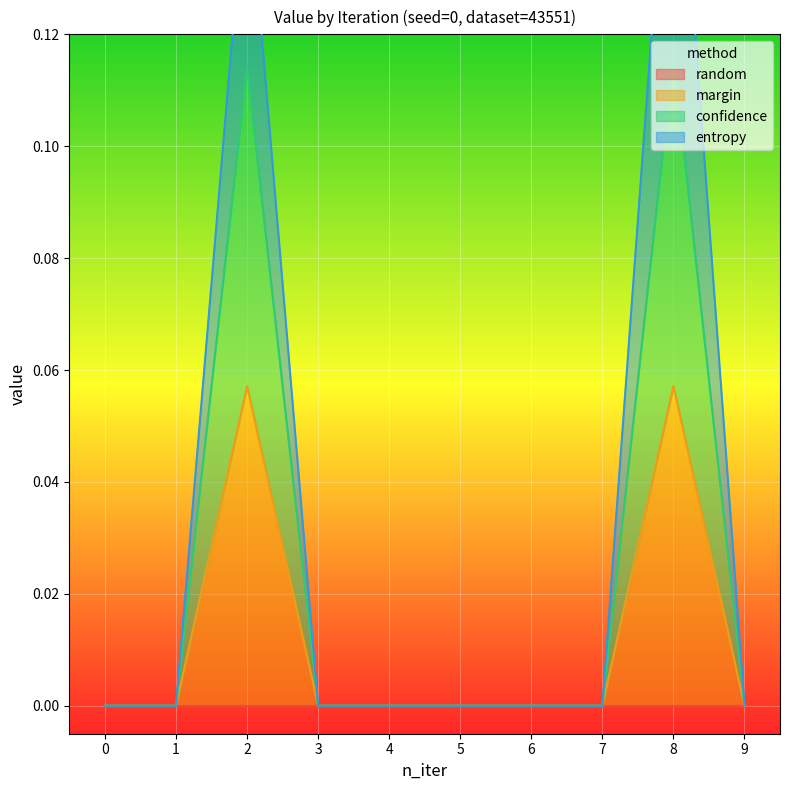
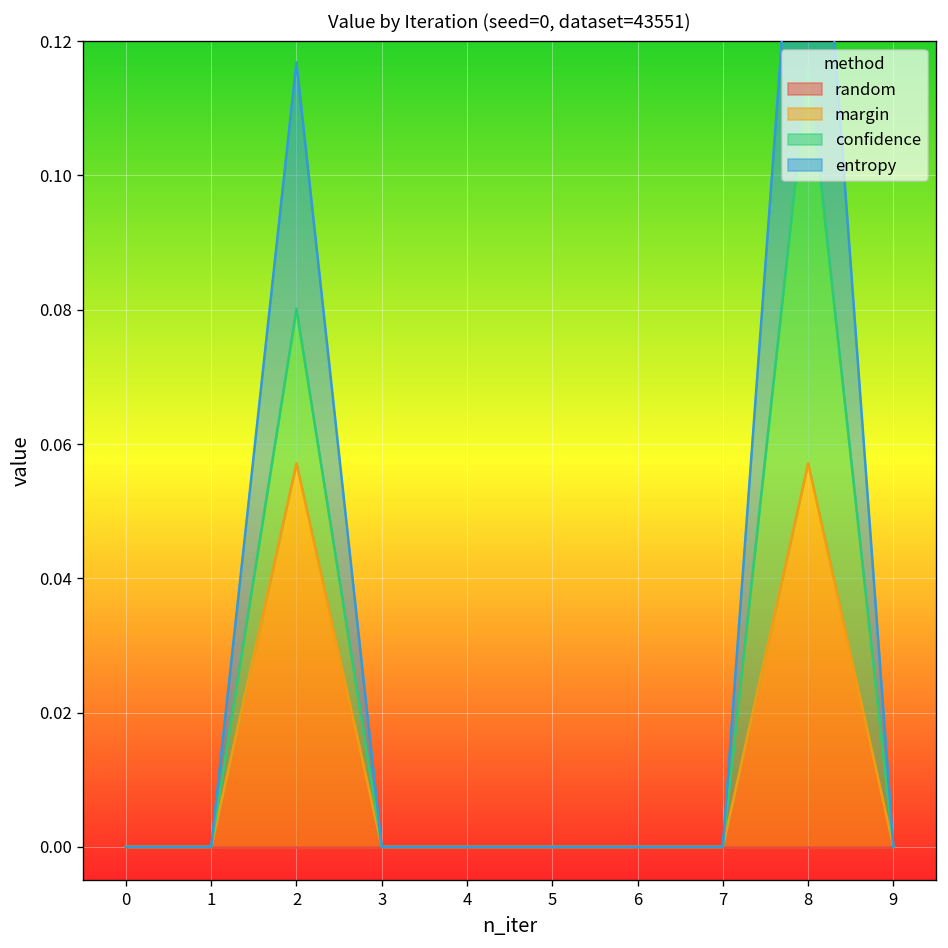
  {
    "random": {
      "2": 0.000,
      "8": 0.000
    },
    "margin": {
      "2": 0.057,
      "8": 0.057
    },
    "confidence": {
-     "2": 0.057
+     "2": 0.023
    }
  }
